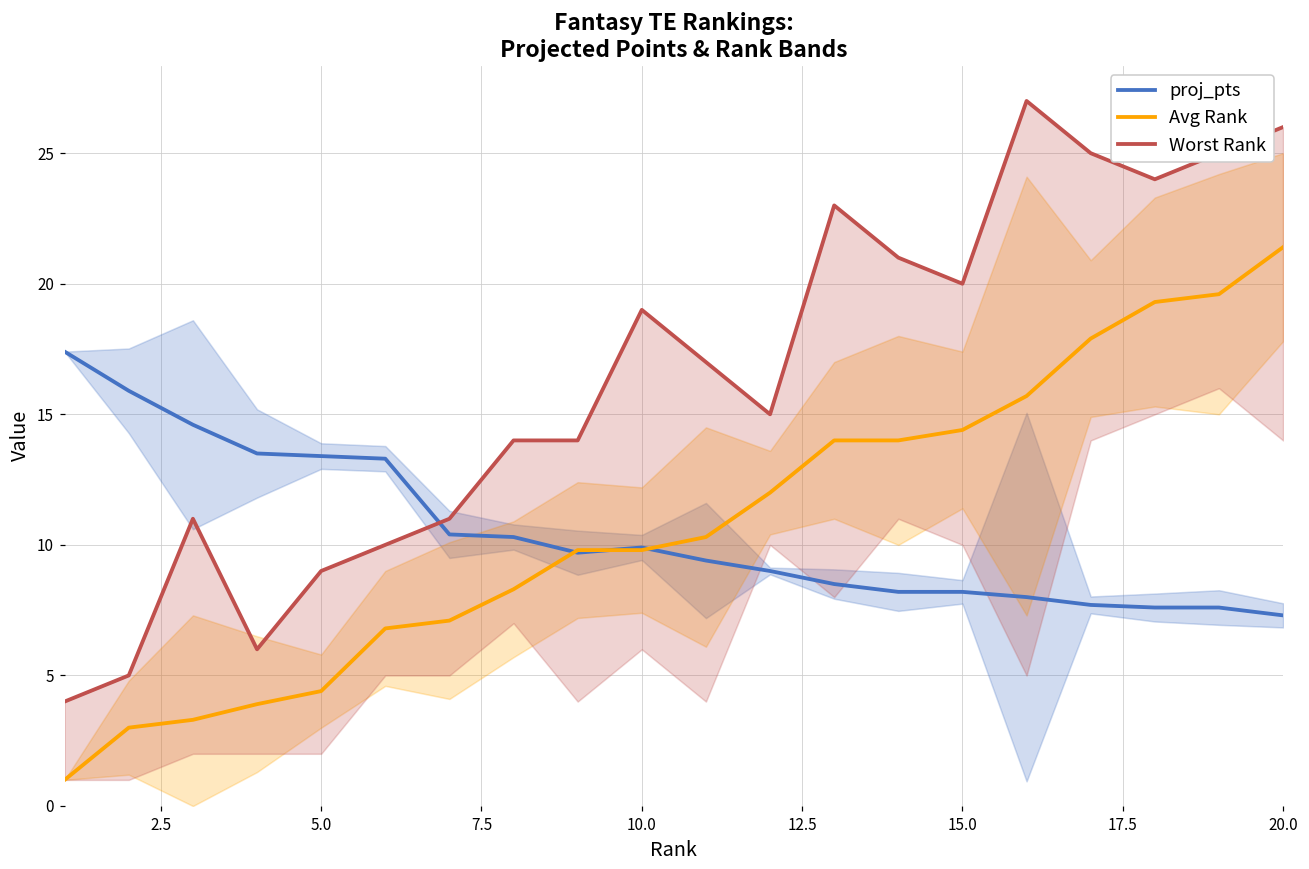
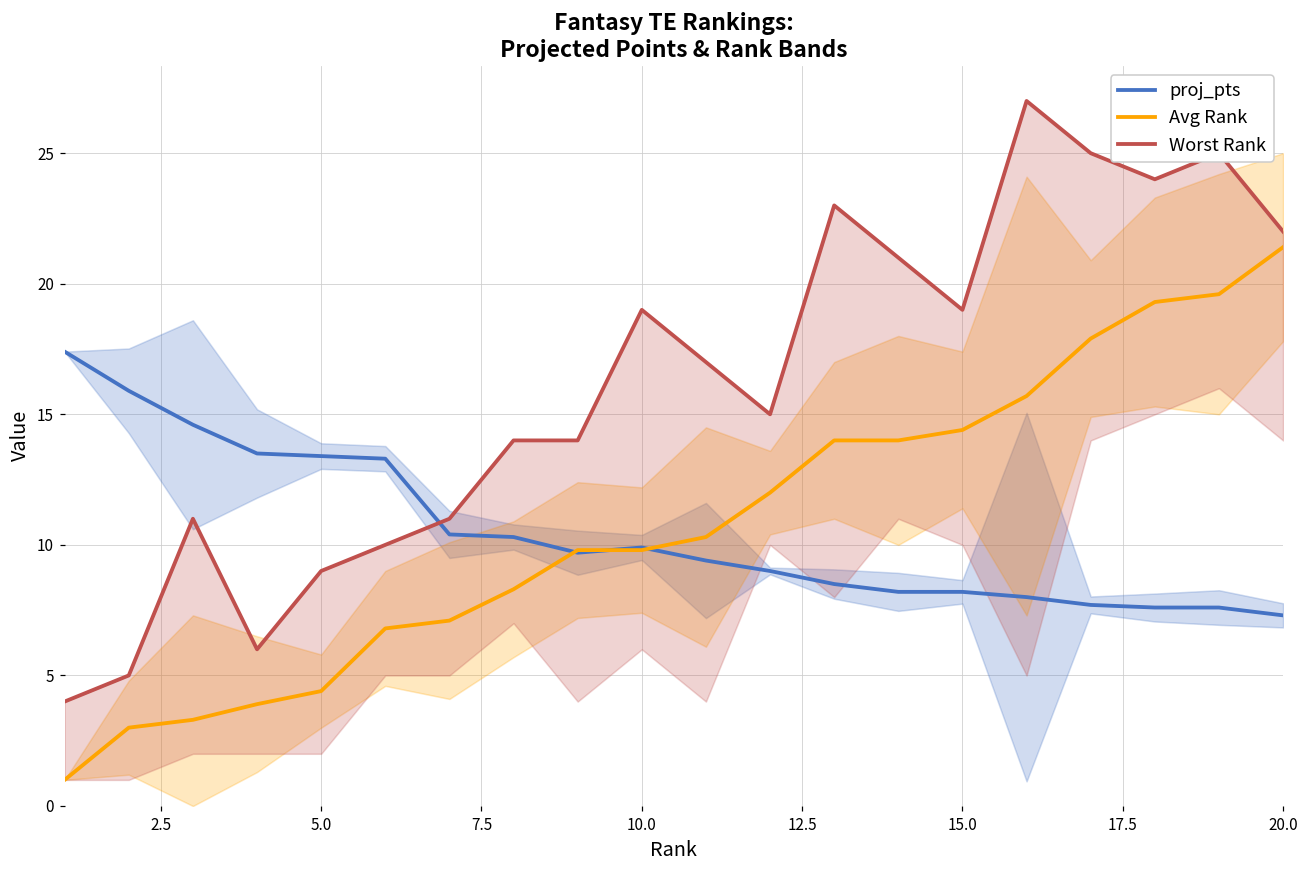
  {
    "Worst Rank": {
      "5.0": 9,
      "10.0": 19,
-     "15.0": 20,
-     "20.0": 26
+     "15.0": 19,
+     "20.0": 22
    }
  }
